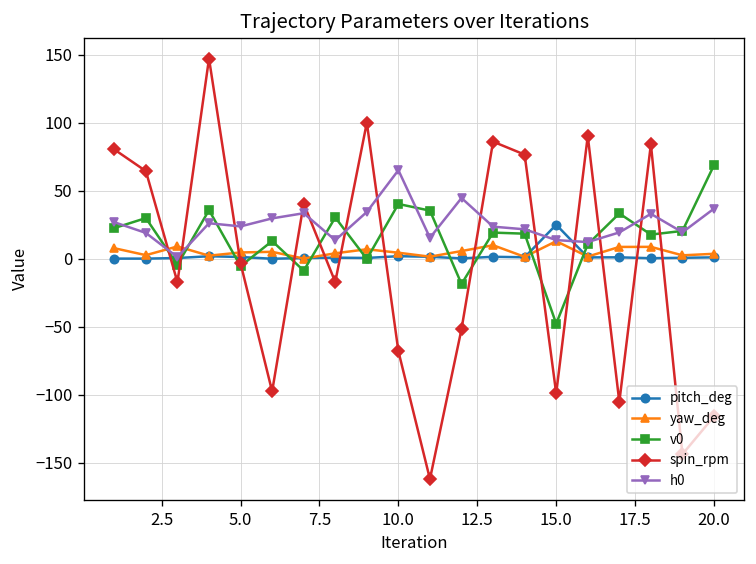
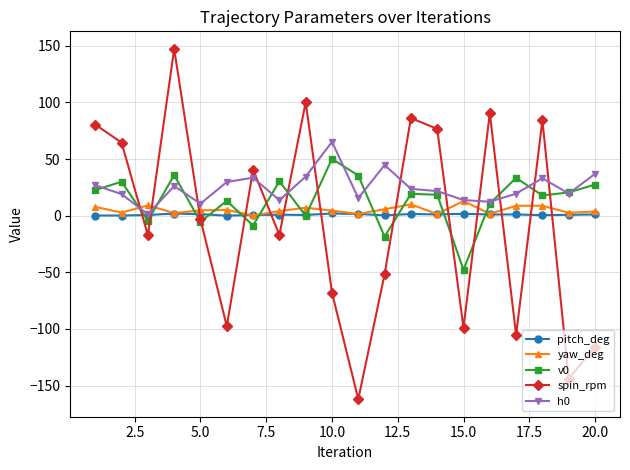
  {
    "pitch_deg": {
      "5.0": 1,
      "10.0": 2,
-     "15.0": 25,
+     "15.0": 2,
      "20.0": 1
    },
    "yaw_deg": {
      "5.0": 5,
      "10.0": 4,
      "20.0": 4
    },
    "v0": {
-     "10.0": 40,
+     "10.0": 50,
      "15.0": -48,
-     "20.0": 69
+     "20.0": 27
    },
    "spin_rpm": {
      "10.0": -68,
      "15.0": -99
    },
    "h0": {
-     "5.0": 24,
+     "5.0": 11,
      "10.0": 65,
      "20.0": 37
    }
  }
